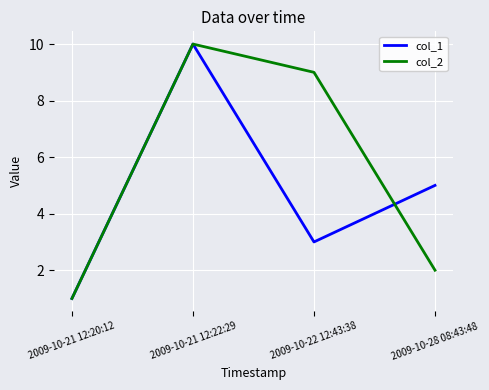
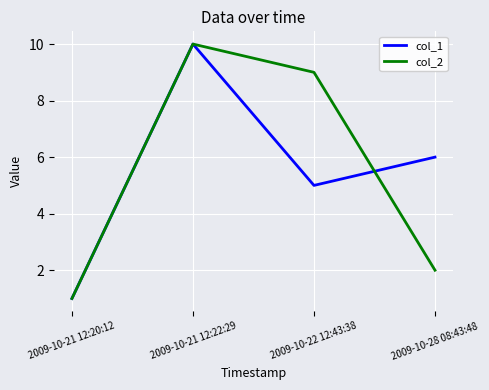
  {
    "col_1": {
-     "2009-10-22 12:43:38": 3,
-     "2009-10-28 08:43:48": 5
+     "2009-10-22 12:43:38": 5,
+     "2009-10-28 08:43:48": 6
    },
    "col_2": {
      "2009-10-22 12:43:38": 9,
      "2009-10-28 08:43:48": 2
    }
  }
